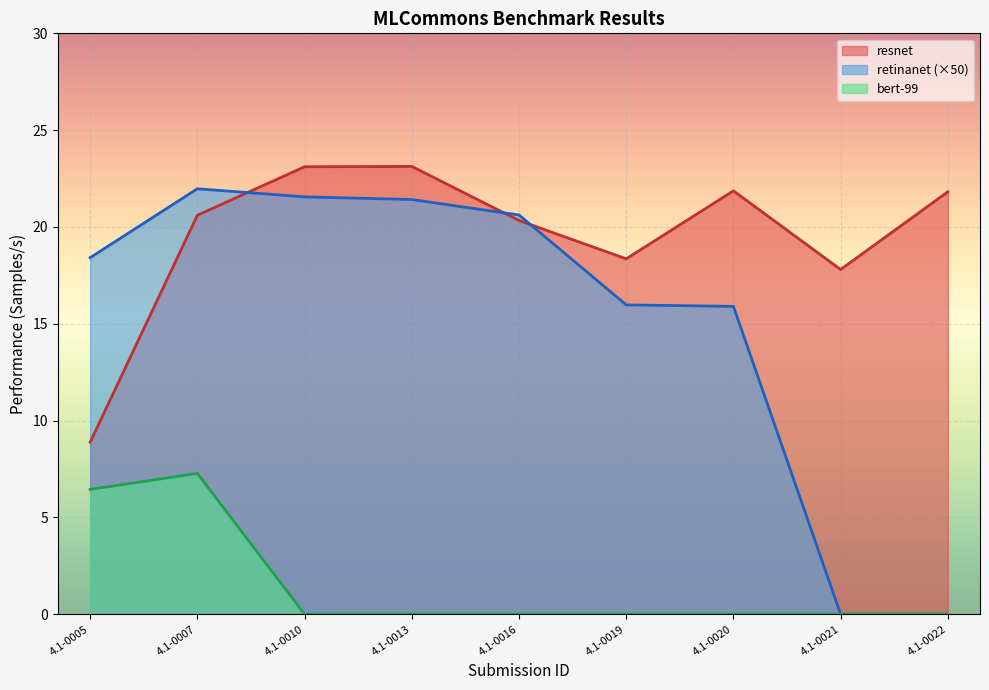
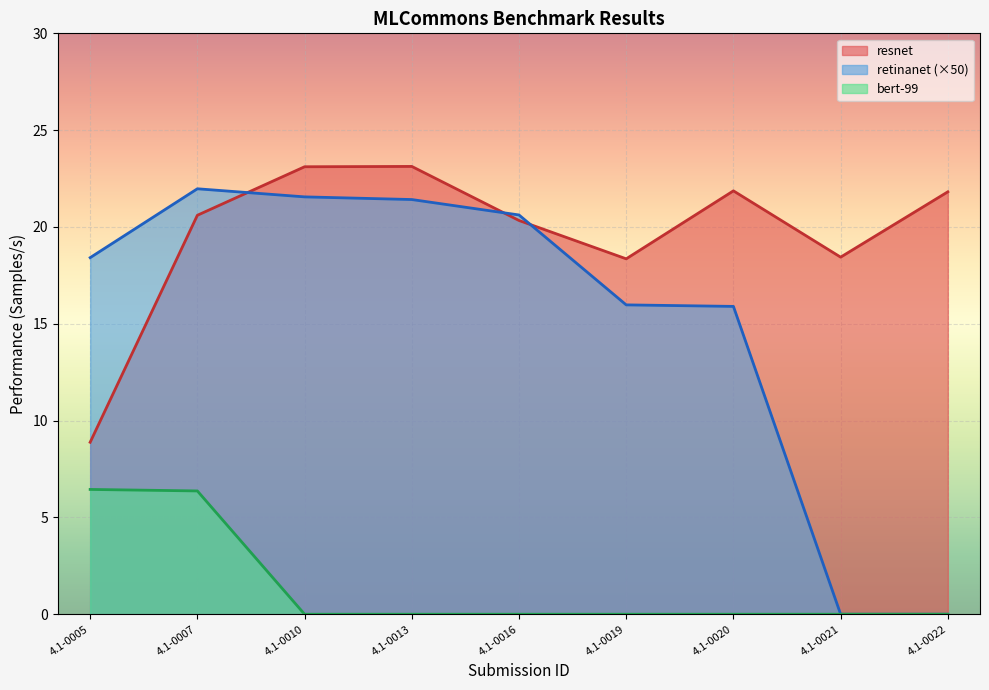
  {
    "resnet": {
      "4.1-0005": 8.9,
      "4.1-0007": 20.6,
      "4.1-0010": 23.1,
      "4.1-0013": 23.1,
      "4.1-0016": 20.3,
      "4.1-0019": 18.4,
      "4.1-0020": 21.9,
-     "4.1-0021": 17.8,
+     "4.1-0021": 18.4,
      "4.1-0022": 21.8
    },
    "retinanet (×50)": {
      "4.1-0005": 18.4,
      "4.1-0007": 22.0,
      "4.1-0010": 21.6,
      "4.1-0013": 21.4,
      "4.1-0016": 20.6,
      "4.1-0019": 16.0,
      "4.1-0020": 15.9
    },
    "bert-99": {
      "4.1-0005": 6.4,
-     "4.1-0007": 7.3,
+     "4.1-0007": 6.4,
      "4.1-0010": 0.0,
      "4.1-0013": 0.0,
      "4.1-0016": 0.0,
      "4.1-0019": 0.0,
      "4.1-0020": 0.0
    }
  }
